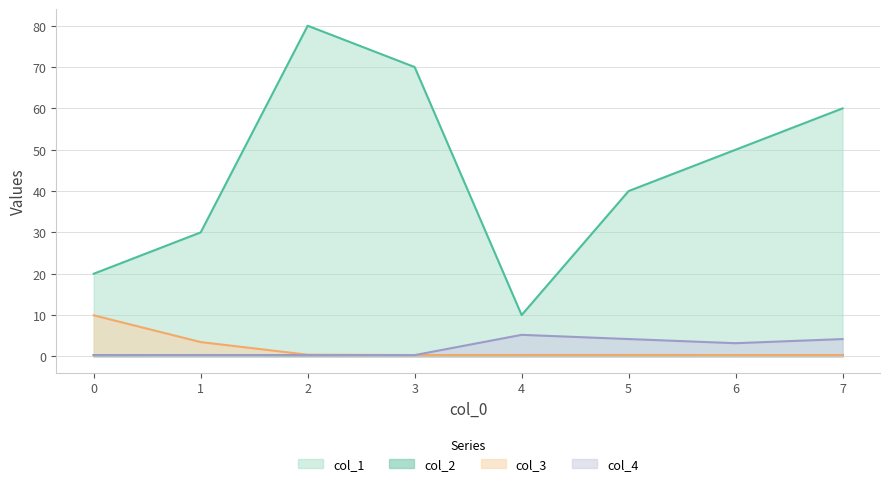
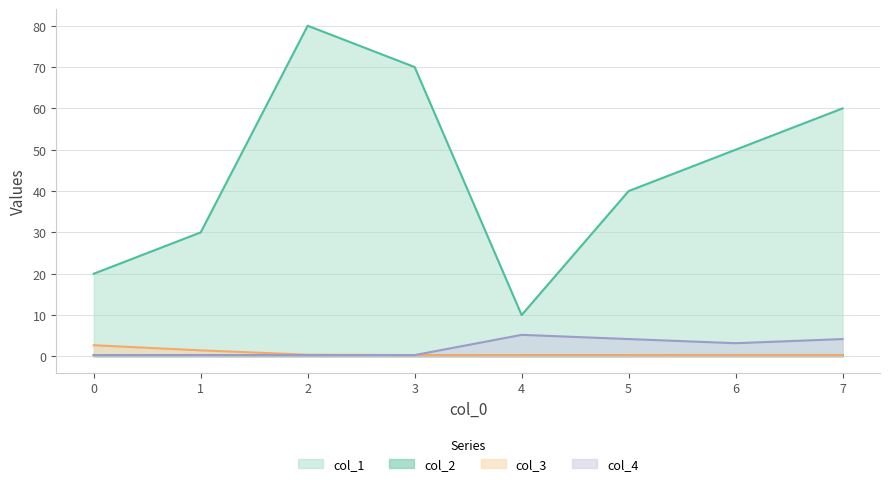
  {
    "col_3": {
-     "0": 10,
-     "1": 3
+     "0": 3,
+     "1": 1
    }
  }
